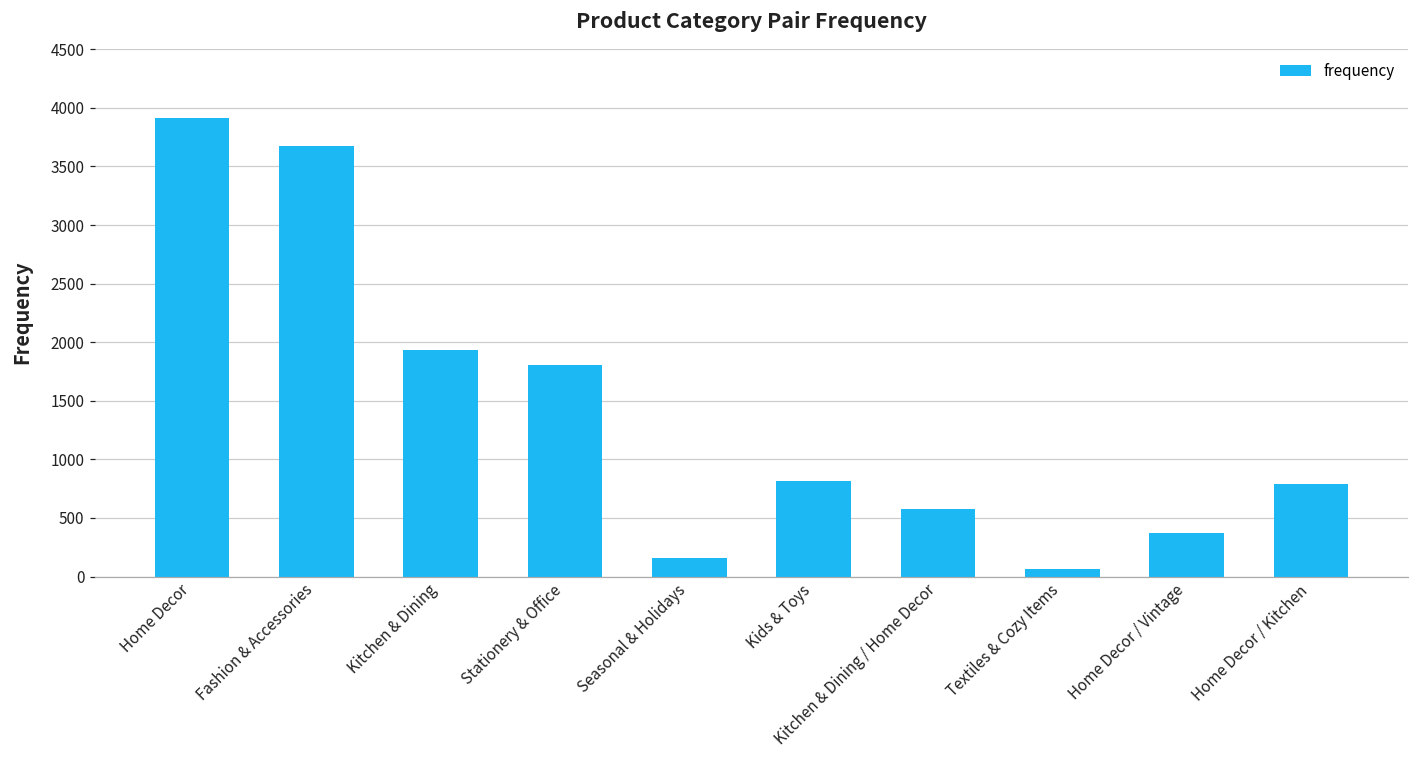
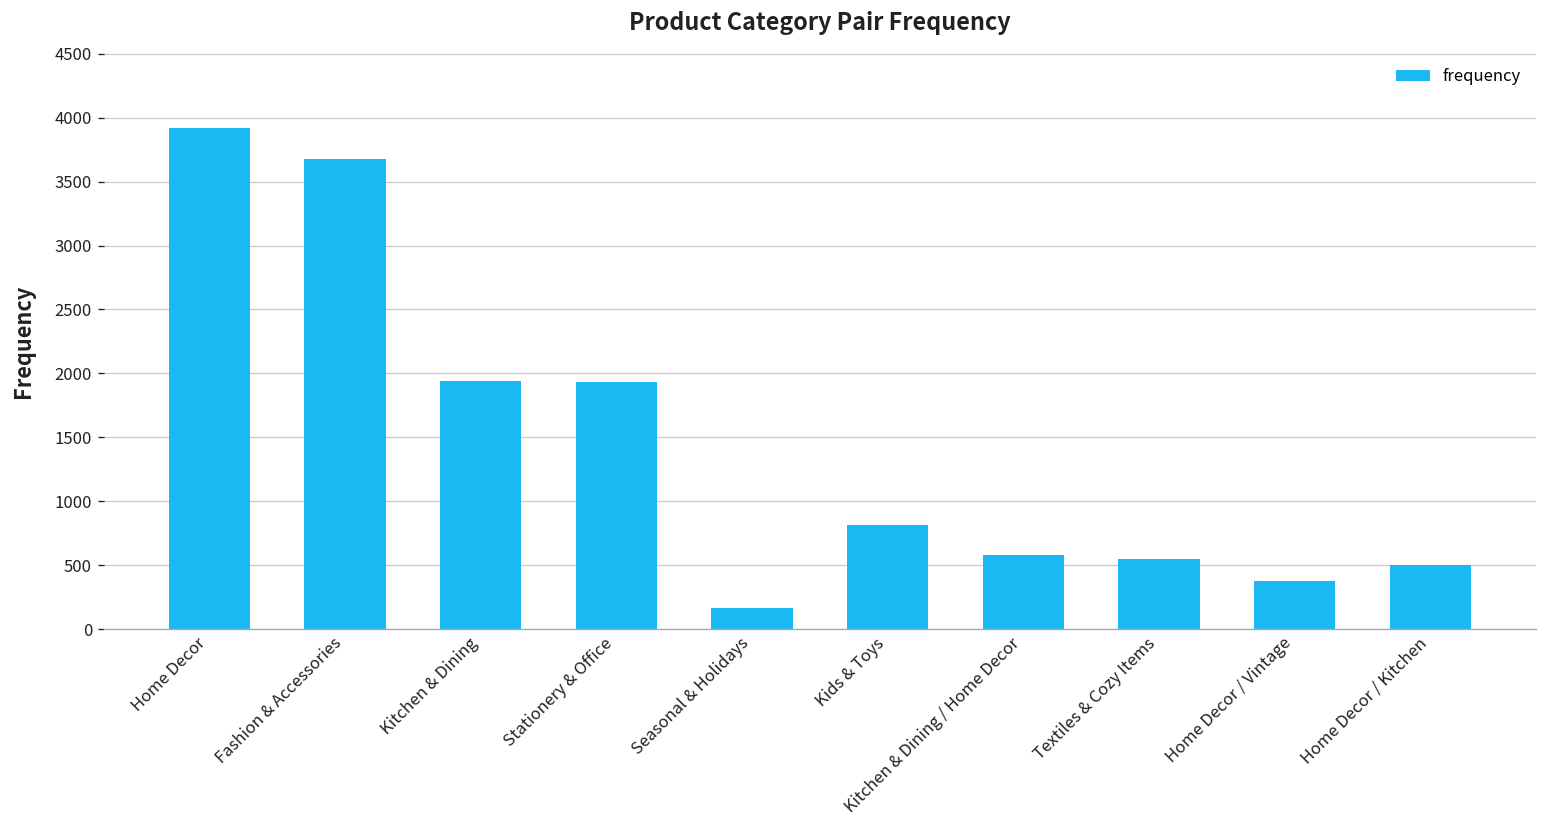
  {
    "Home Decor": 3920,
    "Fashion & Accessories": 3680,
    "Kitchen & Dining": 1940,
-   "Stationery & Office": 1800,
+   "Stationery & Office": 1930,
    "Seasonal & Holidays": 160,
    "Kids & Toys": 820,
    "Kitchen & Dining / Home Decor": 580,
-   "Textiles & Cozy Items": 60,
+   "Textiles & Cozy Items": 550,
    "Home Decor / Vintage": 370,
-   "Home Decor / Kitchen": 790
+   "Home Decor / Kitchen": 500
  }
